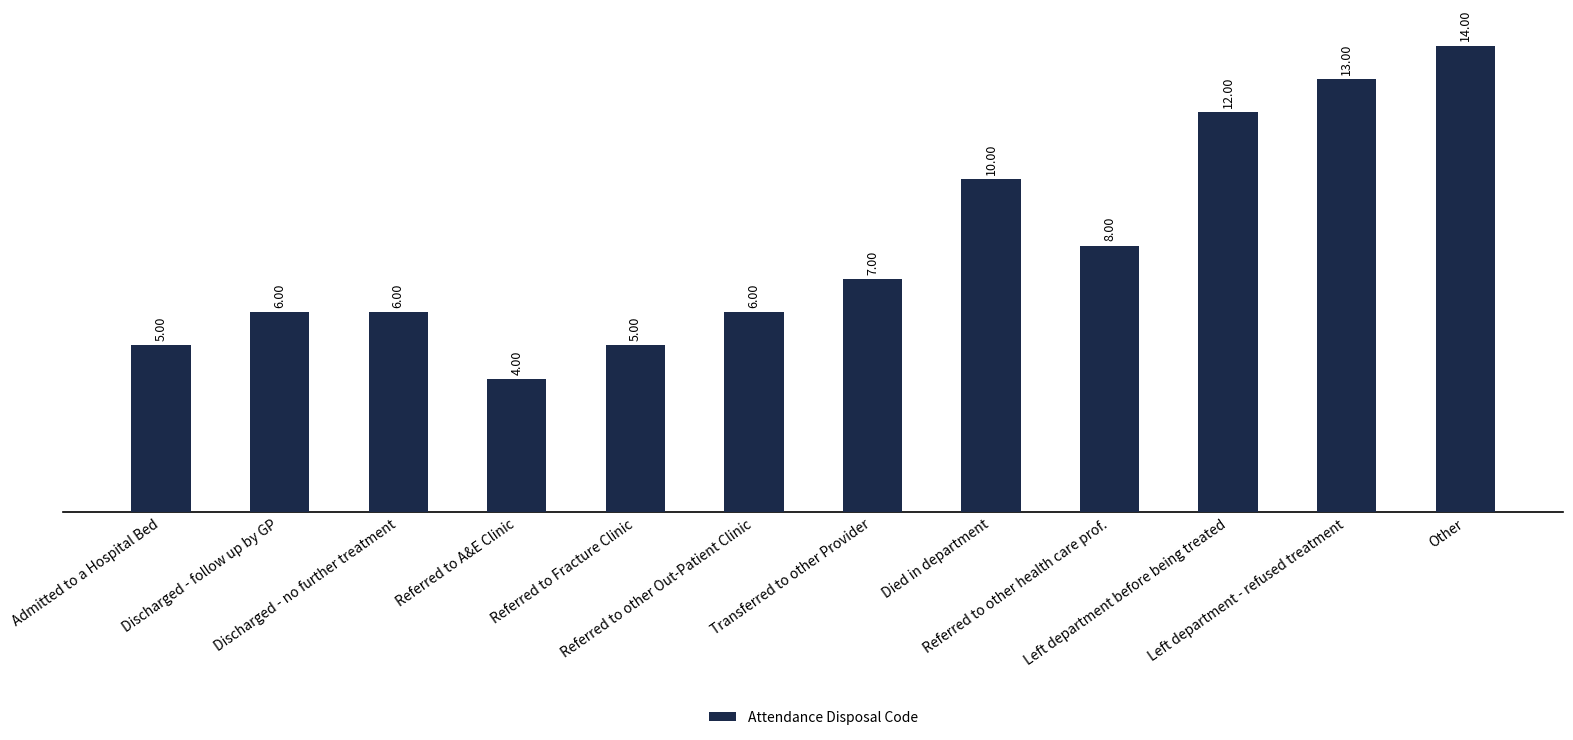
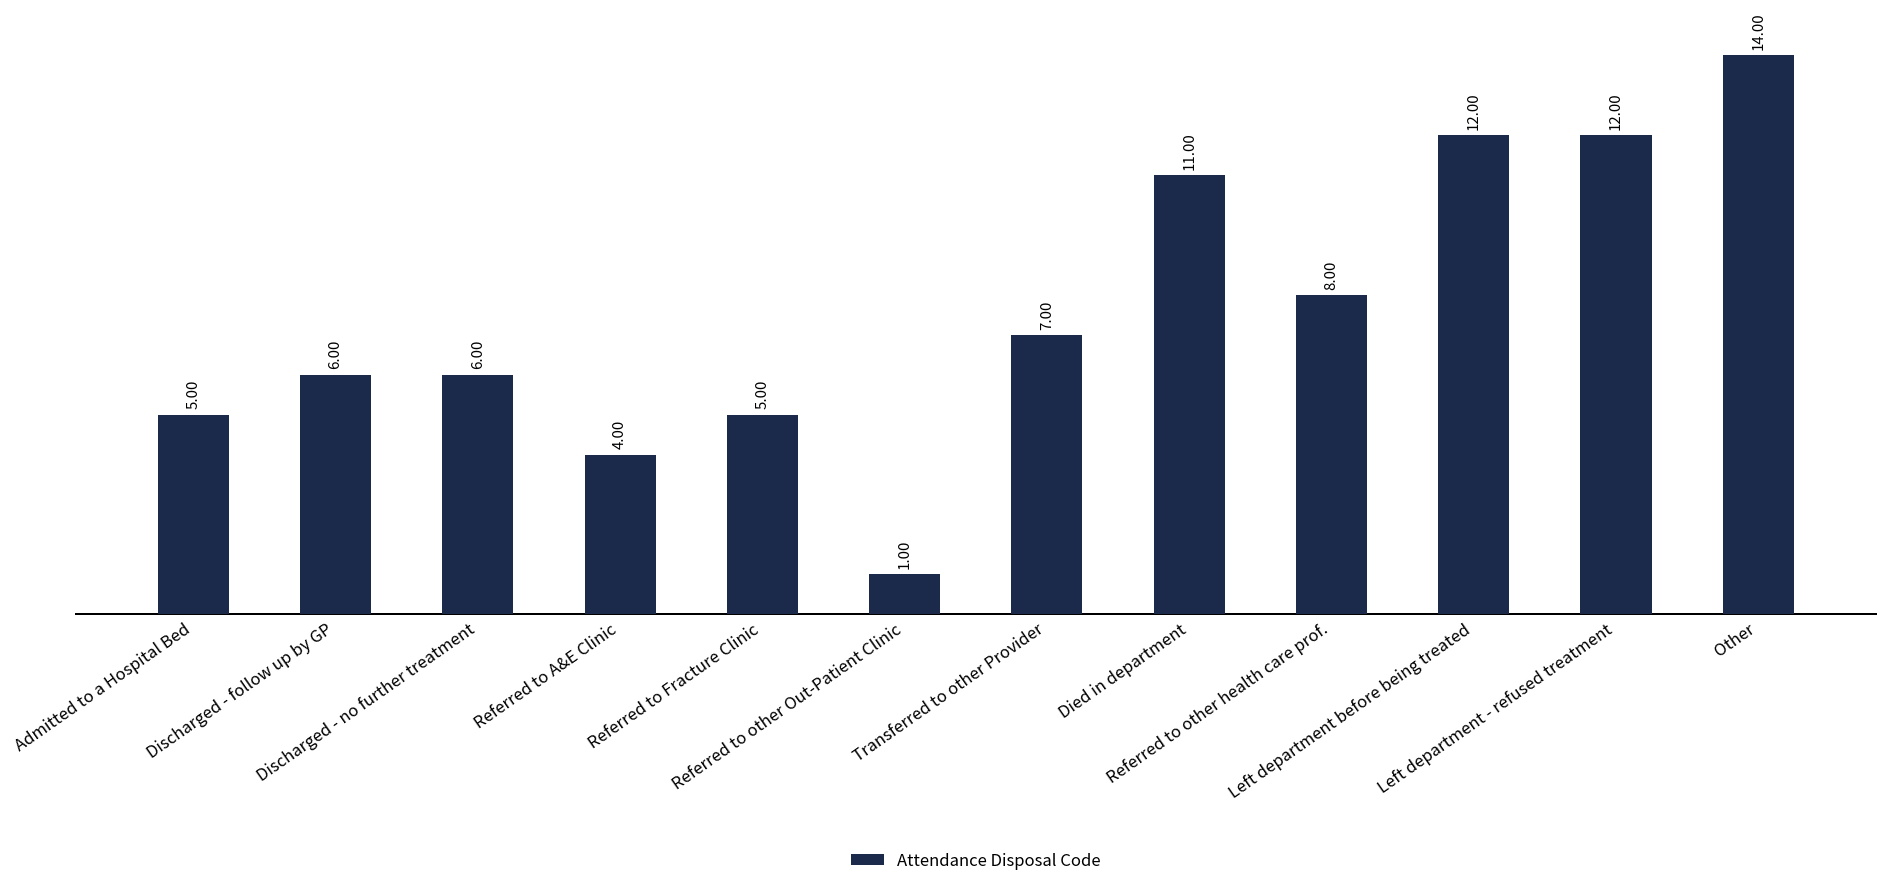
  {
    "Admitted to a Hospital Bed": 5.00,
    "Discharged - follow up by GP": 6.00,
    "Discharged - no further treatment": 6.00,
    "Referred to A&E Clinic": 4.00,
    "Referred to Fracture Clinic": 5.00,
-   "Referred to other Out-Patient Clinic": 6.00,
+   "Referred to other Out-Patient Clinic": 1.00,
    "Transferred to other Provider": 7.00,
-   "Died in department": 10.00,
+   "Died in department": 11.00,
    "Referred to other health care prof.": 8.00,
    "Left department before being treated": 12.00,
-   "Left department - refused treatment": 13.00,
+   "Left department - refused treatment": 12.00,
    "Other": 14.00
  }
